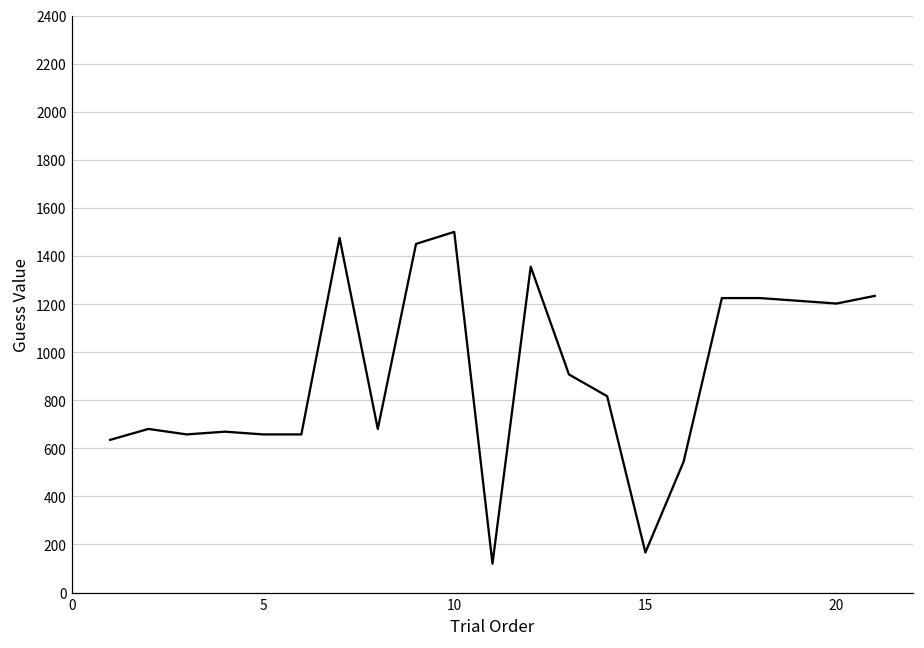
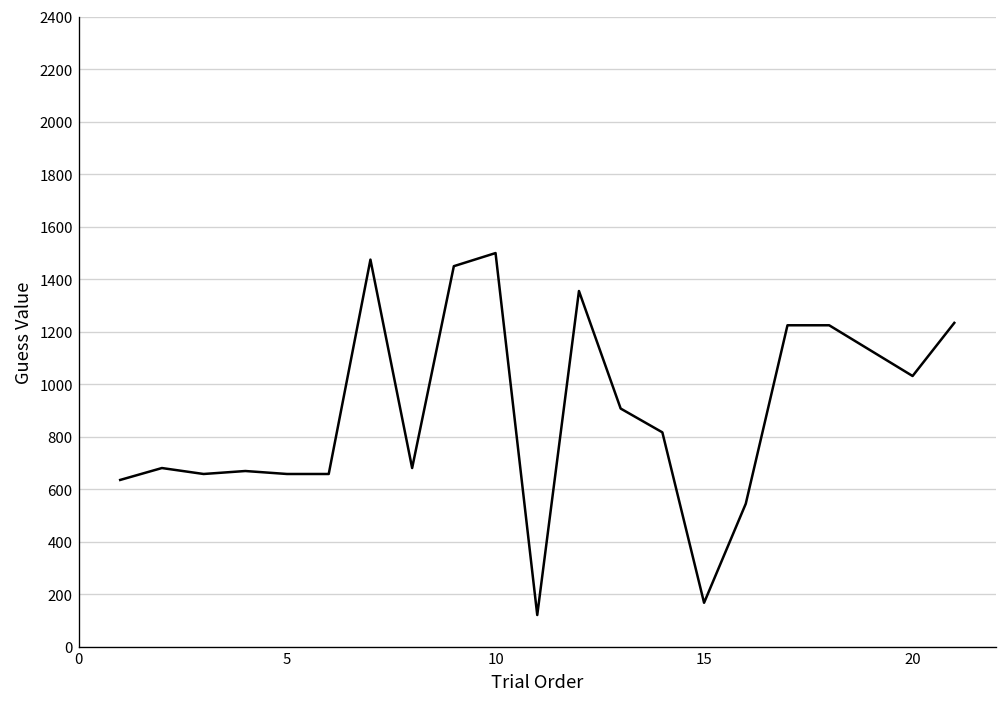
  {
    "5": 660,
    "10": 1500,
    "15": 170,
-   "20": 1200
+   "20": 1030
  }
